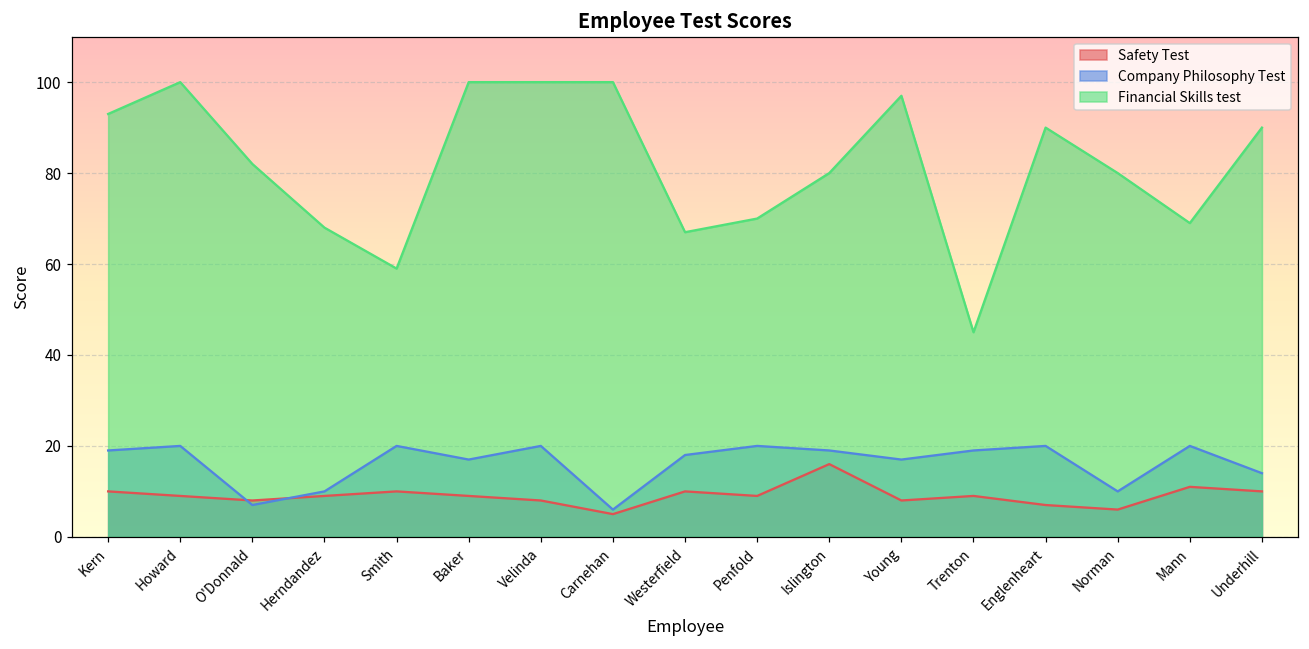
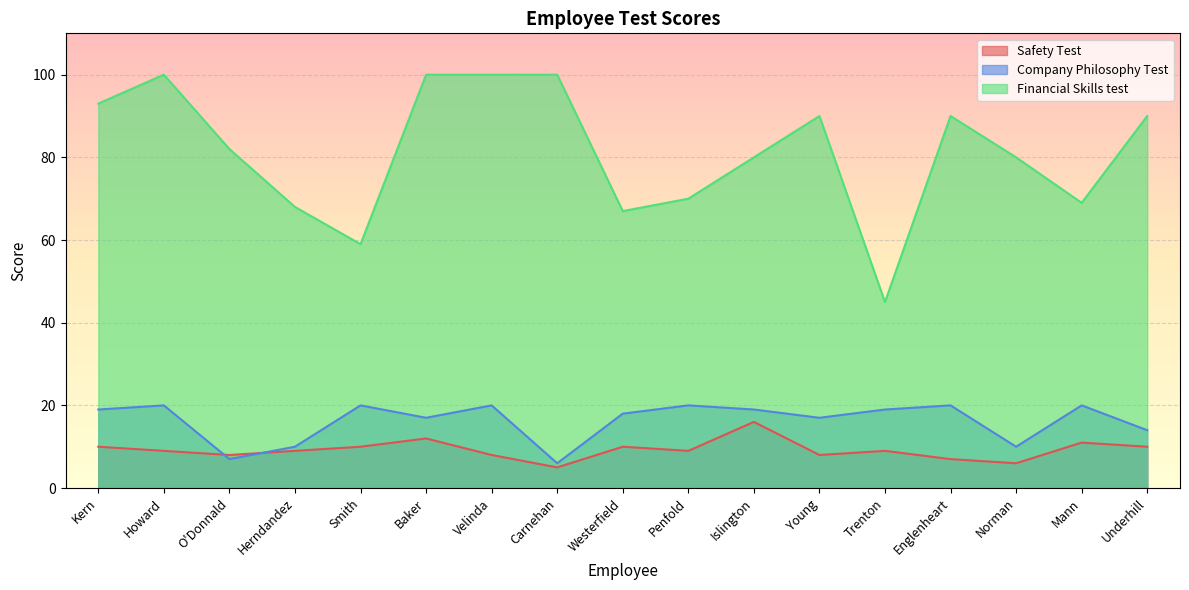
  {
    "Safety Test": {
      "Kern": 10,
      "Howard": 9,
      "O'Donnald": 8,
      "Herndandez": 9,
      "Smith": 10,
-     "Baker": 9,
+     "Baker": 12,
      "Velinda": 8,
      "Carnehan": 5,
      "Westerfield": 10,
      "Penfold": 9,
      "Islington": 16,
      "Young": 8,
      "Trenton": 9,
      "Englenheart": 7,
      "Norman": 6,
      "Mann": 11,
      "Underhill": 10
    },
    "Company Philosophy Test": {
      "Kern": 19,
      "Howard": 20,
      "O'Donnald": 7,
      "Herndandez": 10,
      "Smith": 20,
      "Baker": 17,
      "Velinda": 20,
      "Carnehan": 6,
      "Westerfield": 18,
      "Penfold": 20,
      "Islington": 19,
      "Young": 17,
      "Trenton": 19,
      "Englenheart": 20,
      "Norman": 10,
      "Mann": 20,
      "Underhill": 14
    },
    "Financial Skills test": {
      "Kern": 93,
      "Howard": 100,
      "O'Donnald": 82,
      "Herndandez": 68,
      "Smith": 59,
      "Baker": 100,
      "Velinda": 100,
      "Carnehan": 100,
      "Westerfield": 67,
      "Penfold": 70,
      "Islington": 80,
-     "Young": 97,
+     "Young": 90,
      "Trenton": 45,
      "Englenheart": 90,
      "Norman": 80,
      "Mann": 69,
      "Underhill": 90
    }
  }
